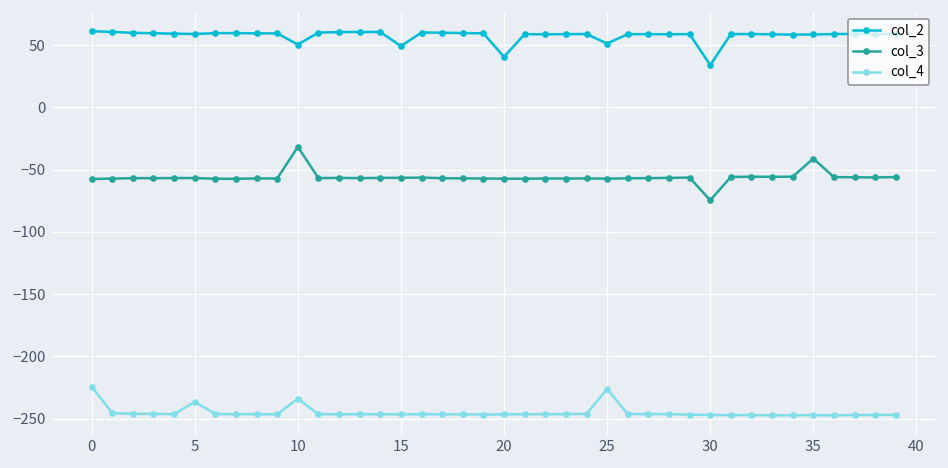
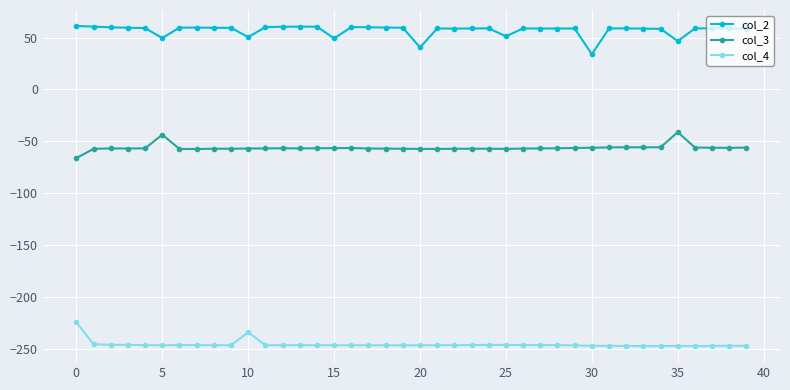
  {
    "col_2": {
      "0": 61,
-     "5": 59,
+     "5": 50,
      "10": 50,
      "15": 49,
      "20": 41,
      "25": 51,
      "30": 34,
-     "35": 59
+     "35": 47
    },
    "col_3": {
-     "0": -58,
-     "5": -57,
-     "10": -32,
+     "0": -66,
+     "5": -44,
+     "10": -57,
      "15": -57,
      "20": -57,
      "25": -57,
-     "30": -75,
+     "30": -56,
      "35": -41
    },
    "col_4": {
      "0": -224,
-     "5": -236,
+     "5": -247,
      "10": -234,
      "15": -246,
      "20": -247,
-     "25": -226,
+     "25": -246,
      "30": -247,
      "35": -247
    }
  }
